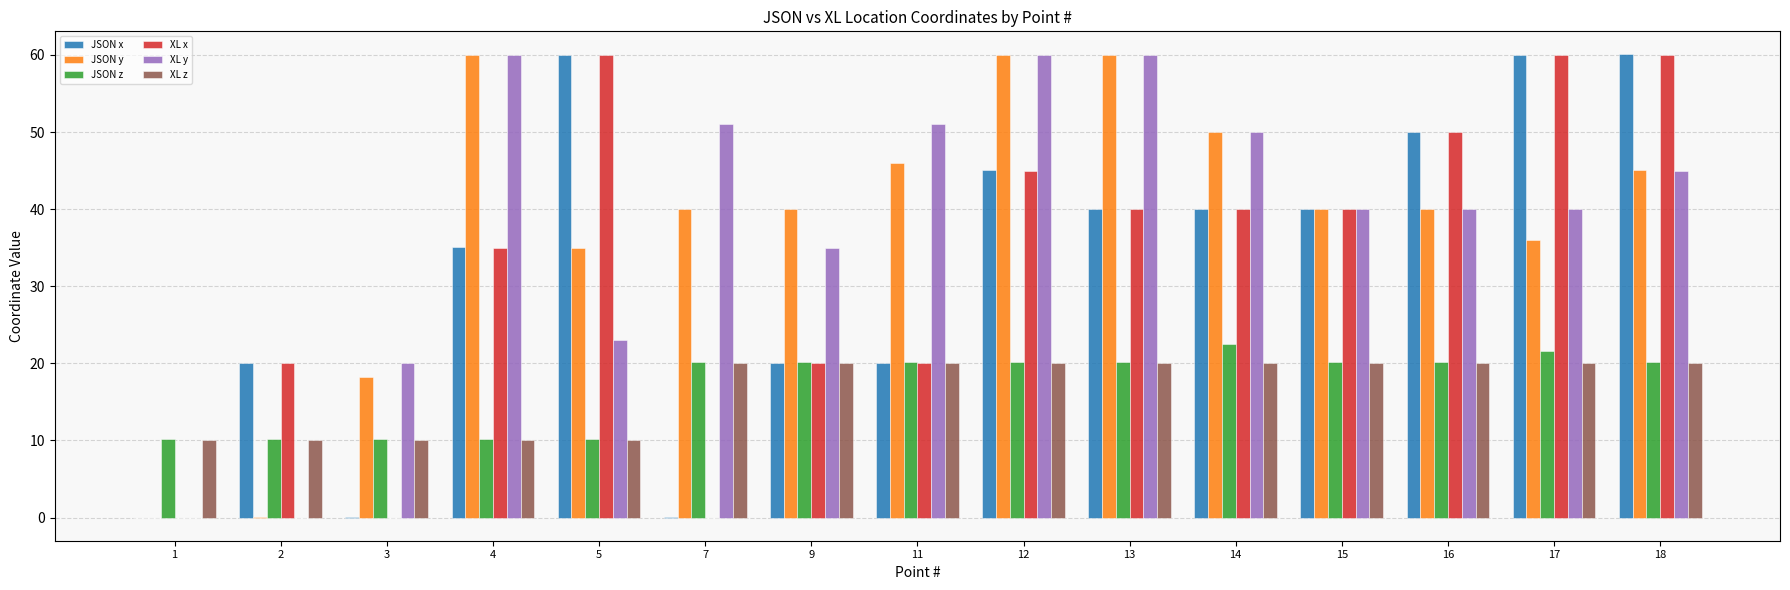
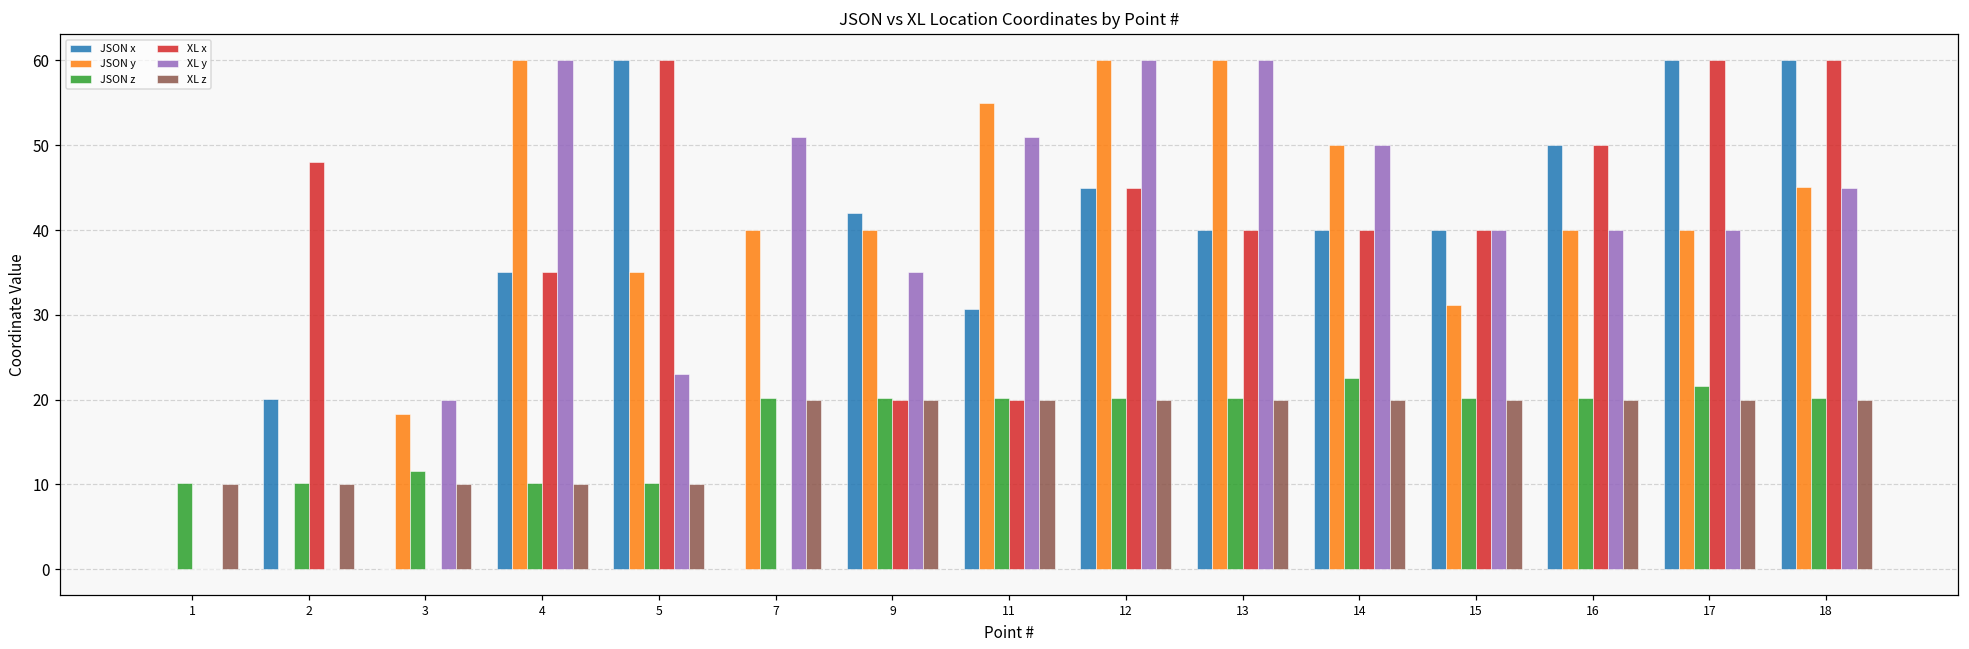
  {
    "JSON x": {
      "2": 20,
      "4": 35,
      "5": 60,
-     "9": 20,
-     "11": 20,
+     "9": 42,
+     "11": 31,
      "12": 45,
      "13": 40,
      "14": 40,
      "15": 40,
      "16": 50,
      "17": 60,
      "18": 60
    },
    "JSON y": {
      "3": 18,
      "4": 60,
      "5": 35,
      "7": 40,
      "9": 40,
-     "11": 46,
+     "11": 55,
      "12": 60,
      "13": 60,
      "14": 50,
-     "15": 40,
+     "15": 31,
      "16": 40,
-     "17": 36,
+     "17": 40,
      "18": 45
    },
    "JSON z": {
      "1": 10,
      "2": 10,
-     "3": 10,
+     "3": 12,
      "4": 10,
      "5": 10,
      "7": 20,
      "9": 20,
      "11": 20,
      "12": 20,
      "13": 20,
      "14": 23,
      "15": 20,
      "16": 20,
      "17": 22,
      "18": 20
    },
    "XL x": {
      "1": 0,
-     "2": 20,
+     "2": 48,
      "3": 0,
      "4": 35,
      "5": 60,
      "7": 0,
      "9": 20,
      "11": 20,
      "12": 45,
      "13": 40,
      "14": 40,
      "15": 40,
      "16": 50,
      "17": 60,
      "18": 60
    },
    "XL y": {
      "1": 0,
      "2": 0,
      "3": 20,
      "4": 60,
      "5": 23,
      "7": 51,
      "9": 35,
      "11": 51,
      "12": 60,
      "13": 60,
      "14": 50,
      "15": 40,
      "16": 40,
      "17": 40,
      "18": 45
    },
    "XL z": {
      "1": 10,
      "2": 10,
      "3": 10,
      "4": 10,
      "5": 10,
      "7": 20,
      "9": 20,
      "11": 20,
      "12": 20,
      "13": 20,
      "14": 20,
      "15": 20,
      "16": 20,
      "17": 20,
      "18": 20
    }
  }
